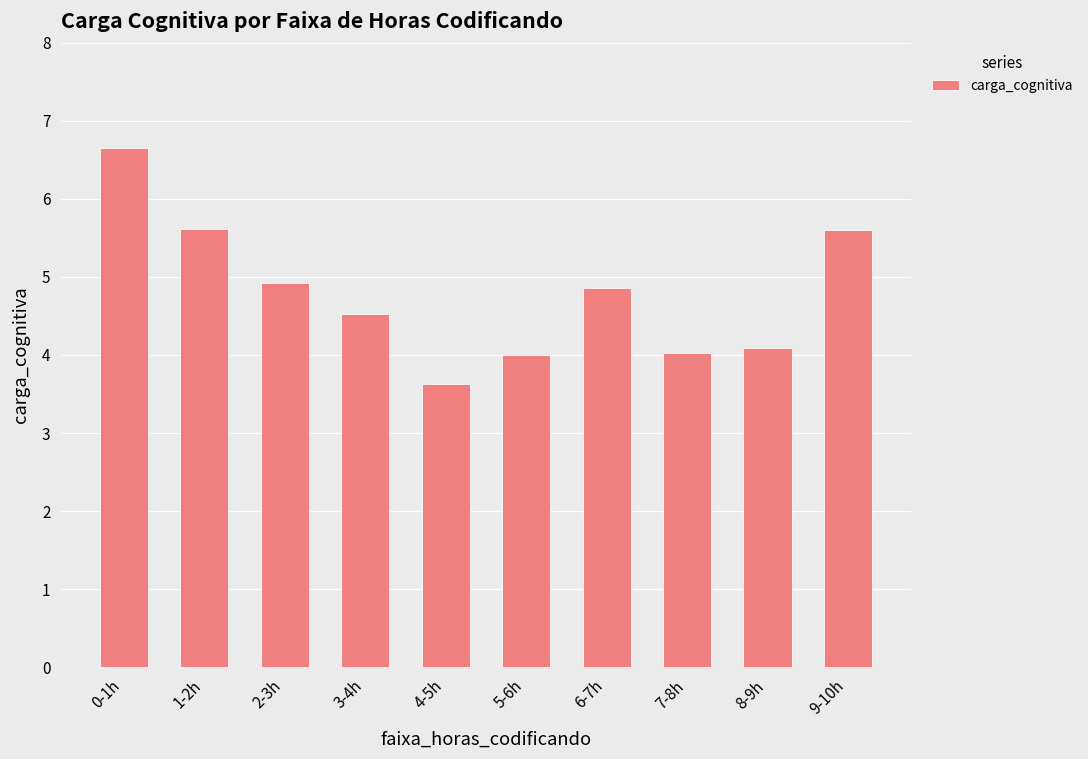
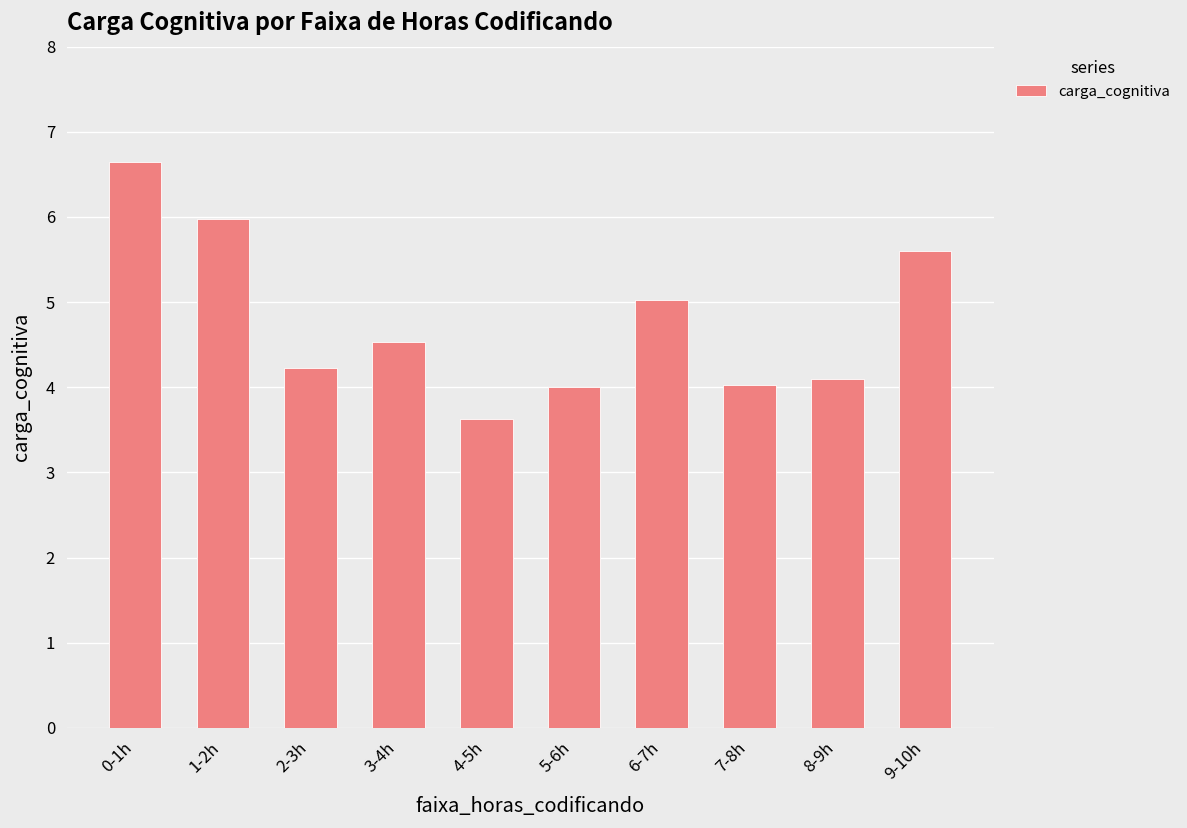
  {
    "0-1h": 6.7,
-   "1-2h": 5.6,
-   "2-3h": 4.9,
+   "1-2h": 6.0,
+   "2-3h": 4.2,
    "3-4h": 4.5,
    "4-5h": 3.6,
    "5-6h": 4.0,
-   "6-7h": 4.9,
+   "6-7h": 5.0,
    "7-8h": 4.0,
    "8-9h": 4.1,
    "9-10h": 5.6
  }
